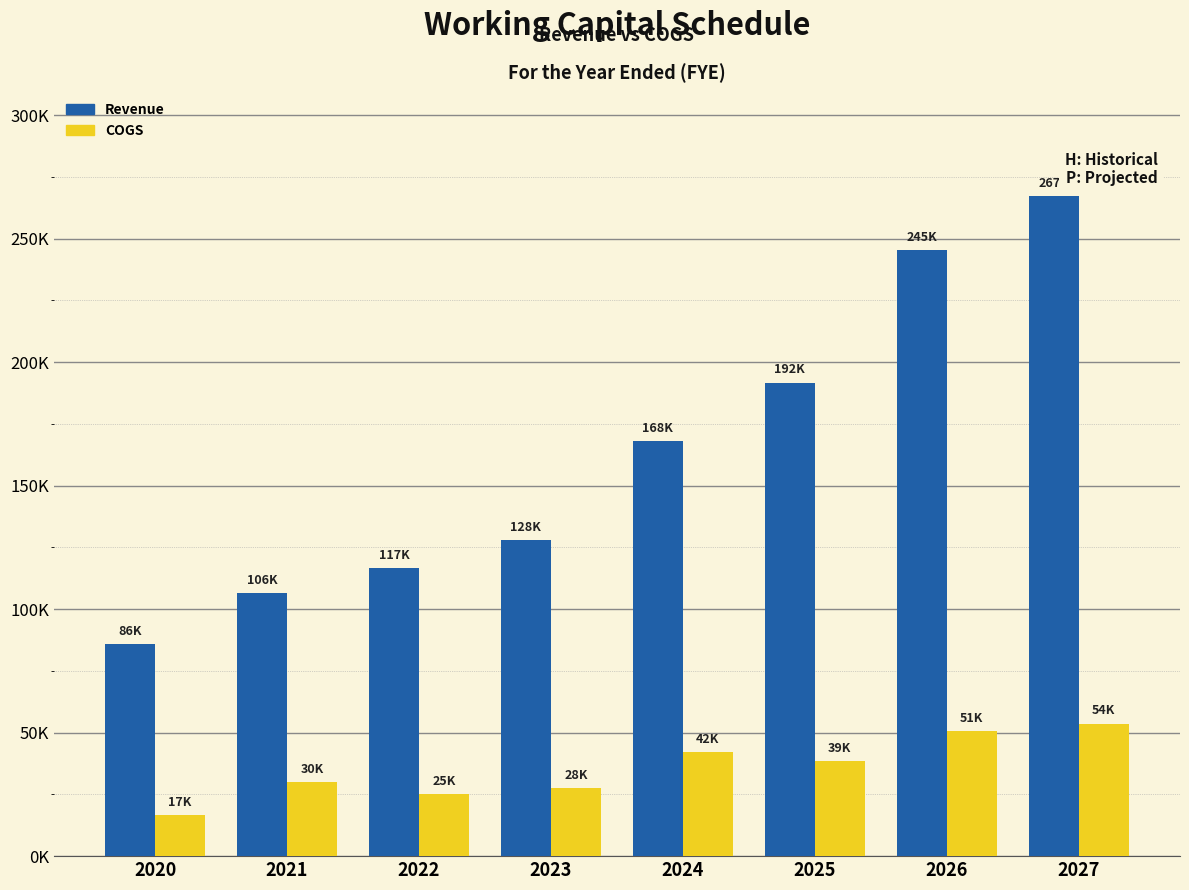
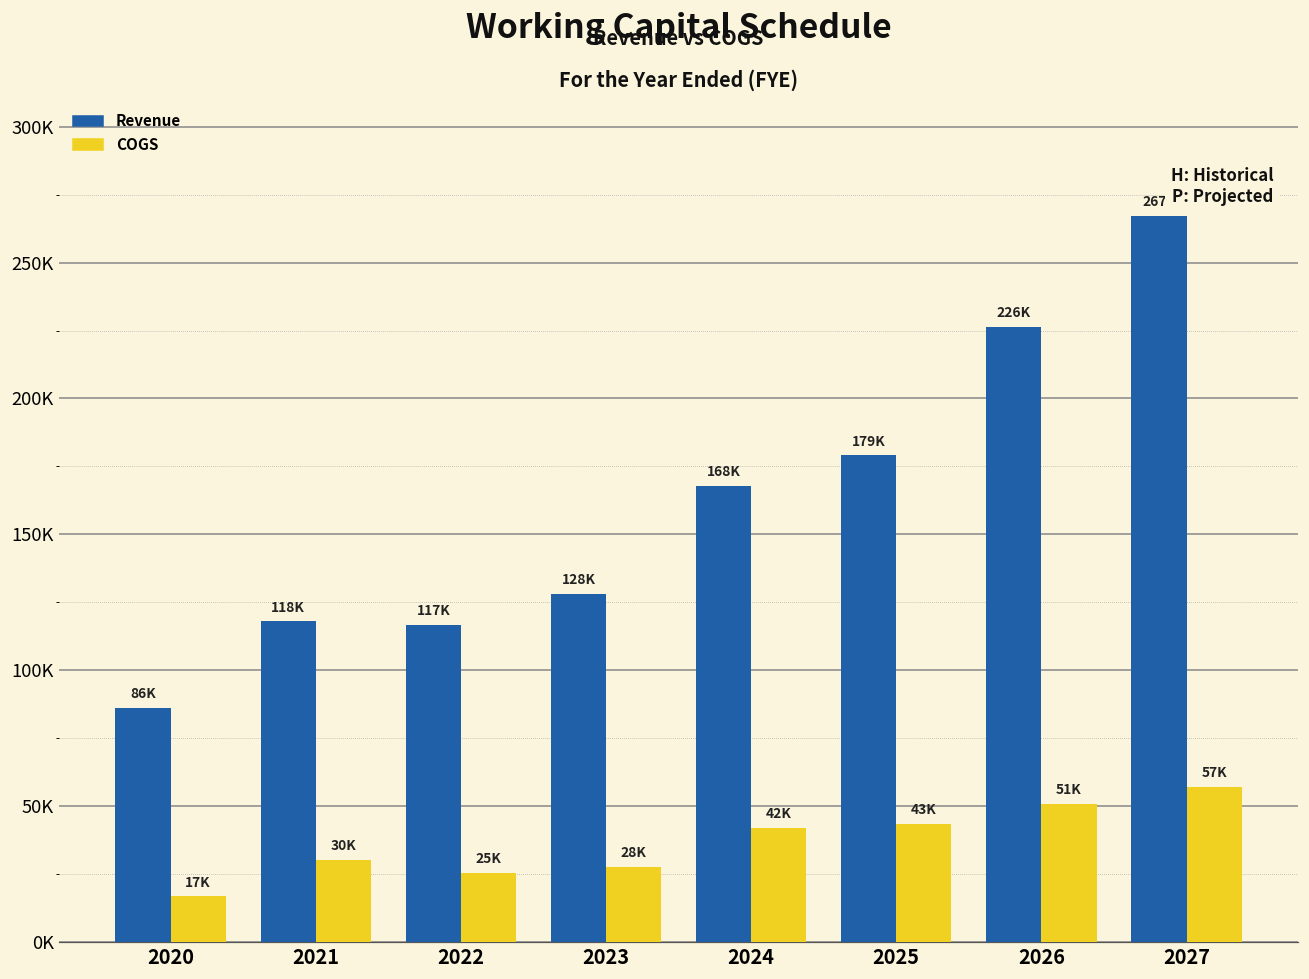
  {
    "Revenue": {
      "2020": "86K",
-     "2021": "106K",
+     "2021": "118K",
      "2022": "117K",
      "2023": "128K",
      "2024": "168K",
-     "2025": "192K",
-     "2026": "245K"
+     "2025": "179K",
+     "2026": "226K"
    },
    "COGS": {
      "2020": "17K",
      "2021": "30K",
      "2022": "25K",
      "2023": "28K",
      "2024": "42K",
-     "2025": "39K",
+     "2025": "43K",
      "2026": "51K",
-     "2027": "54K"
+     "2027": "57K"
    }
  }
